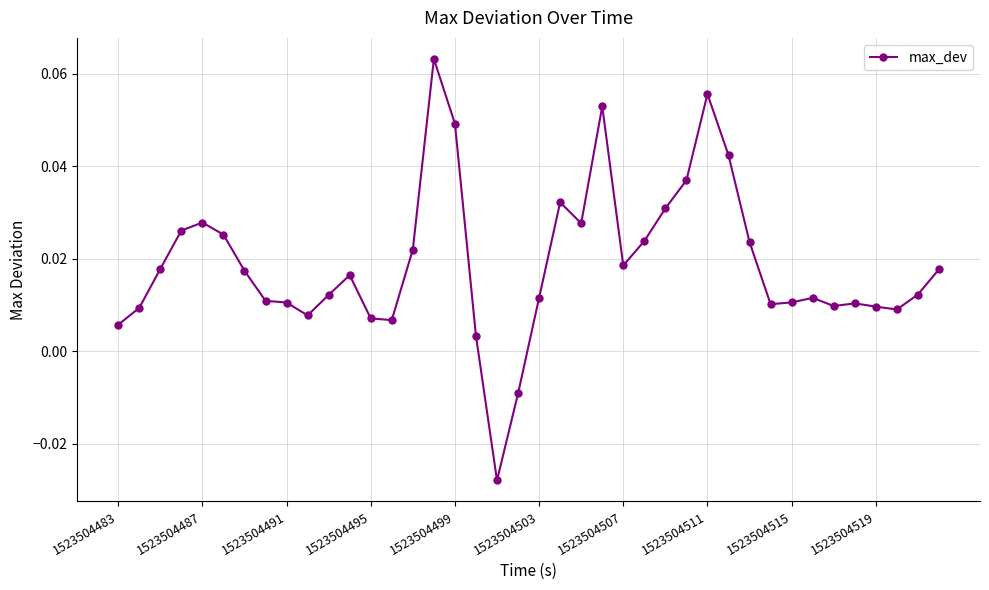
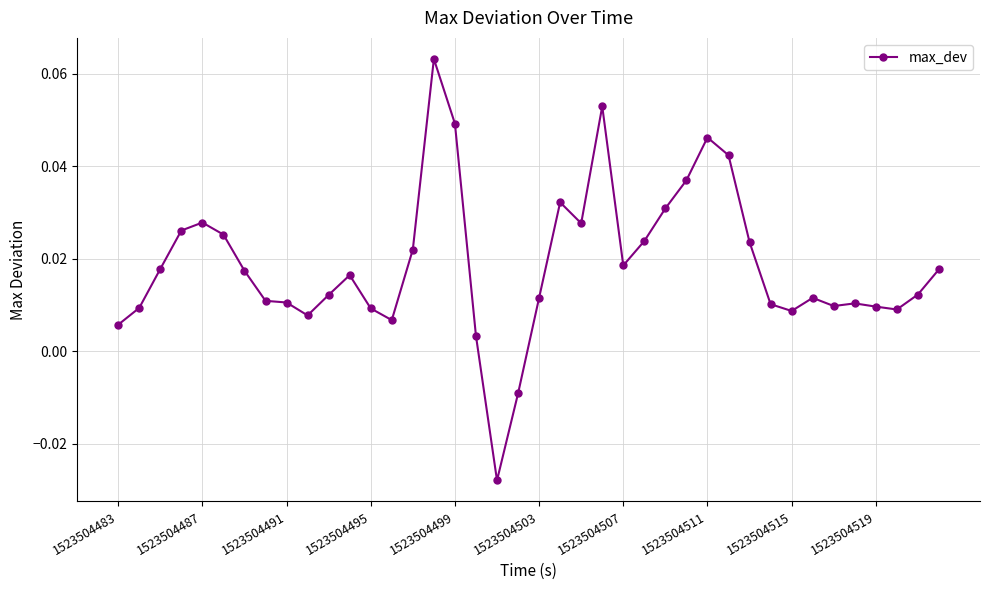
  {
    "1523504483": 0.006,
    "1523504487": 0.028,
    "1523504491": 0.011,
-   "1523504495": 0.007,
+   "1523504495": 0.009,
    "1523504499": 0.049,
    "1523504503": 0.012,
    "1523504507": 0.019,
-   "1523504511": 0.056,
-   "1523504515": 0.011,
+   "1523504511": 0.046,
+   "1523504515": 0.009,
    "1523504519": 0.010
  }
